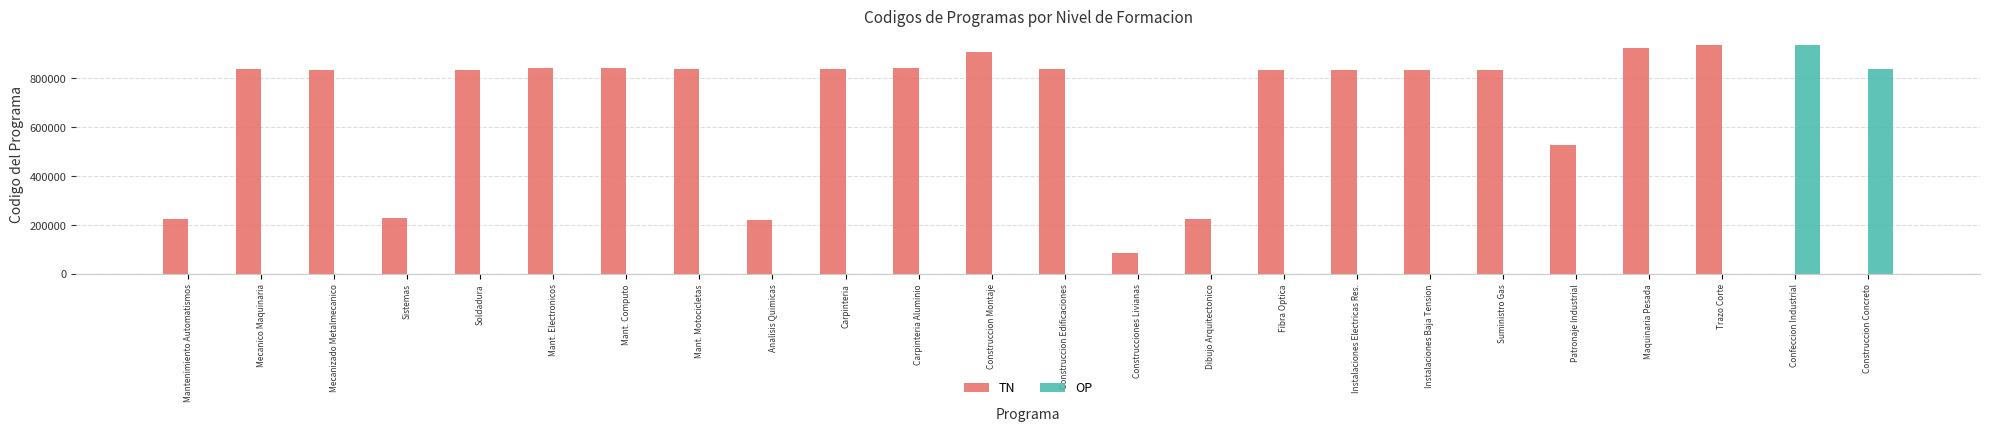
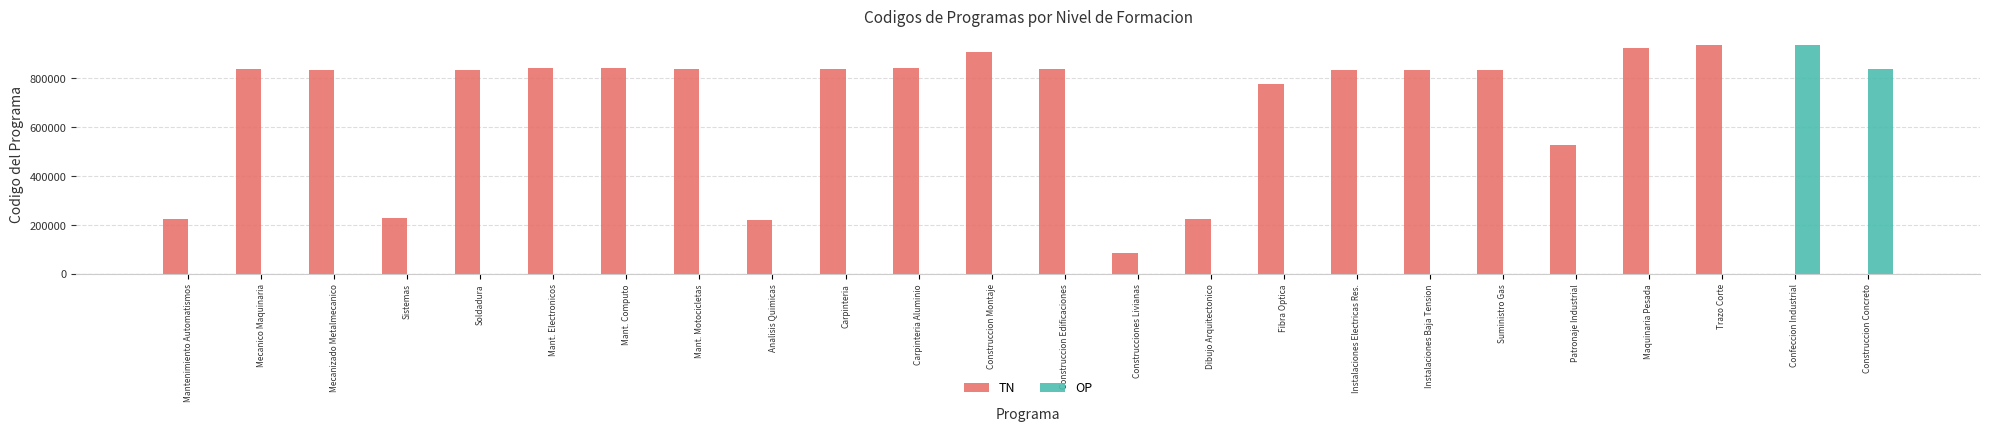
  {
    "TN": {
      "Mantenimiento Automatismos": 220000,
      "Mecanico Maquinaria": 840000,
      "Mecanizado Metalmecanico": 830000,
      "Sistemas": 230000,
      "Soldadura": 830000,
      "Mant. Electronicos": 840000,
      "Mant. Computo": 840000,
      "Mant. Motocicletas": 840000,
      "Analisis Quimicas": 220000,
      "Carpinteria": 840000,
      "Carpinteria Aluminio": 840000,
      "Construccion Montaje": 910000,
      "Construccion Edificaciones": 840000,
      "Construcciones Livianas": 90000,
      "Dibujo Arquitectonico": 230000,
-     "Fibra Optica": 830000,
+     "Fibra Optica": 780000,
      "Instalaciones Electricas Res.": 830000,
      "Instalaciones Baja Tension": 830000,
      "Suministro Gas": 830000,
      "Patronaje Industrial": 520000,
      "Maquinaria Pesada": 920000,
      "Trazo Corte": 940000,
      "Confeccion Industrial": 0,
      "Construccion Concreto": 0
    },
    "OP": {
      "Mantenimiento Automatismos": 0,
      "Mecanico Maquinaria": 0,
      "Mecanizado Metalmecanico": 0,
      "Sistemas": 0,
      "Soldadura": 0,
      "Mant. Electronicos": 0,
      "Mant. Computo": 0,
      "Mant. Motocicletas": 0,
      "Analisis Quimicas": 0,
      "Carpinteria": 0,
      "Carpinteria Aluminio": 0,
      "Construccion Montaje": 0,
      "Construccion Edificaciones": 0,
      "Construcciones Livianas": 0,
      "Dibujo Arquitectonico": 0,
      "Fibra Optica": 0,
      "Instalaciones Electricas Res.": 0,
      "Instalaciones Baja Tension": 0,
      "Suministro Gas": 0,
      "Patronaje Industrial": 0,
      "Maquinaria Pesada": 0,
      "Trazo Corte": 0,
      "Confeccion Industrial": 940000,
      "Construccion Concreto": 840000
    }
  }
